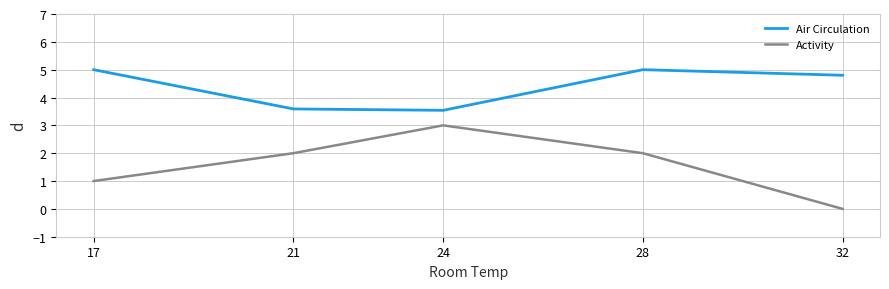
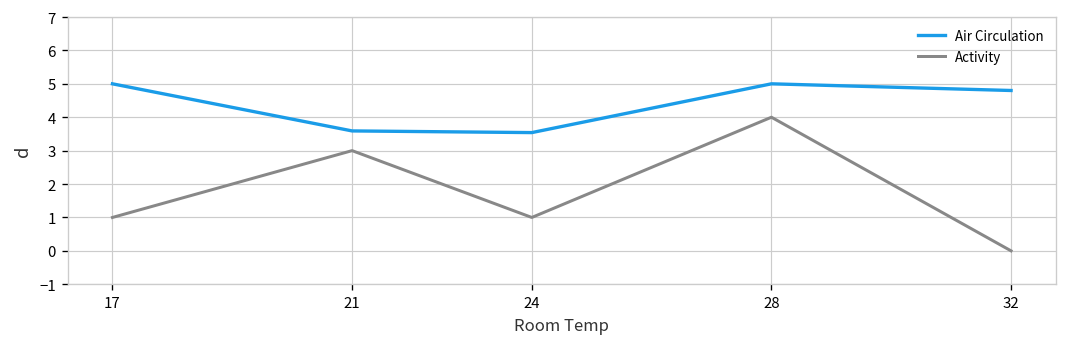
  {
    "Air Circulation": {
      "17": 5,
      "21": 3.6,
      "24": 3.5,
      "28": 5,
      "32": 4.8
    },
    "Activity": {
      "17": 1,
-     "21": 2,
-     "24": 3,
-     "28": 2,
+     "21": 3,
+     "24": 1,
+     "28": 4,
      "32": 0
    }
  }
